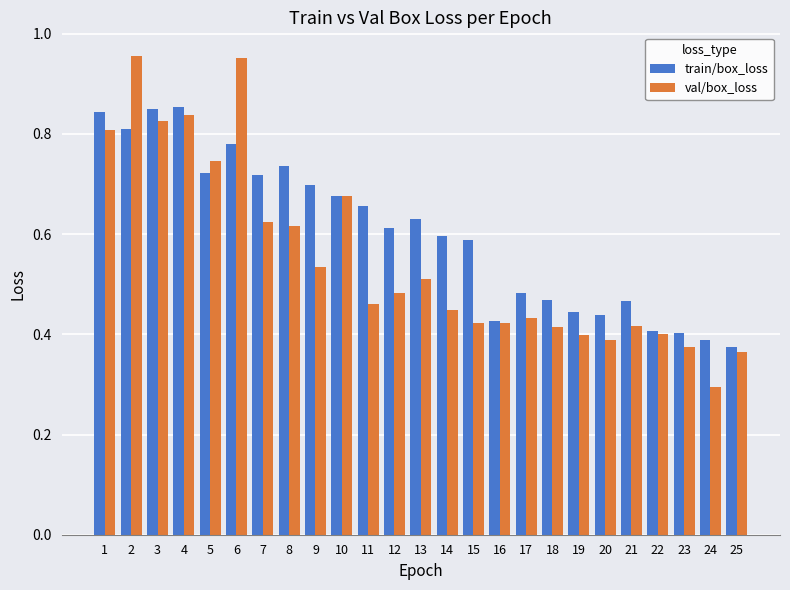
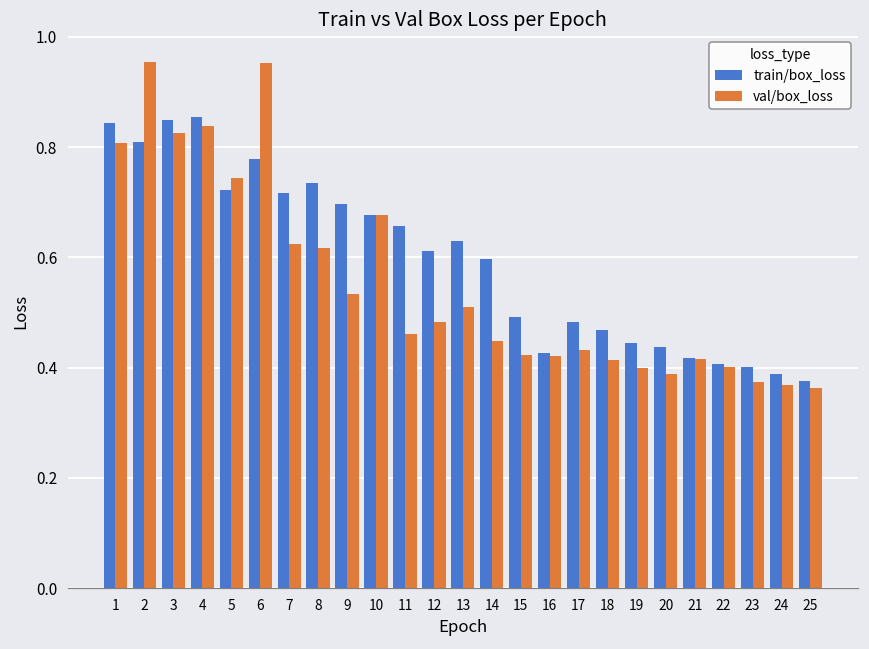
  {
    "train/box_loss": {
      "1": 0.84,
      "2": 0.81,
      "3": 0.85,
      "4": 0.85,
      "5": 0.72,
      "6": 0.78,
      "7": 0.72,
      "8": 0.74,
      "9": 0.70,
      "10": 0.68,
      "11": 0.66,
      "12": 0.61,
      "13": 0.63,
      "14": 0.60,
-     "15": 0.59,
+     "15": 0.49,
      "16": 0.43,
      "17": 0.48,
      "18": 0.47,
      "19": 0.44,
      "20": 0.44,
-     "21": 0.47,
+     "21": 0.42,
      "22": 0.41,
      "23": 0.40,
      "24": 0.39,
      "25": 0.38
    },
    "val/box_loss": {
      "1": 0.81,
      "2": 0.95,
      "3": 0.83,
      "4": 0.84,
      "5": 0.74,
      "6": 0.95,
      "7": 0.62,
      "8": 0.62,
      "9": 0.53,
      "10": 0.68,
      "11": 0.46,
      "12": 0.48,
      "13": 0.51,
      "14": 0.45,
      "15": 0.42,
      "16": 0.42,
      "17": 0.43,
      "18": 0.41,
      "19": 0.40,
      "20": 0.39,
      "21": 0.42,
      "22": 0.40,
      "23": 0.37,
-     "24": 0.29,
+     "24": 0.37,
      "25": 0.36
    }
  }
